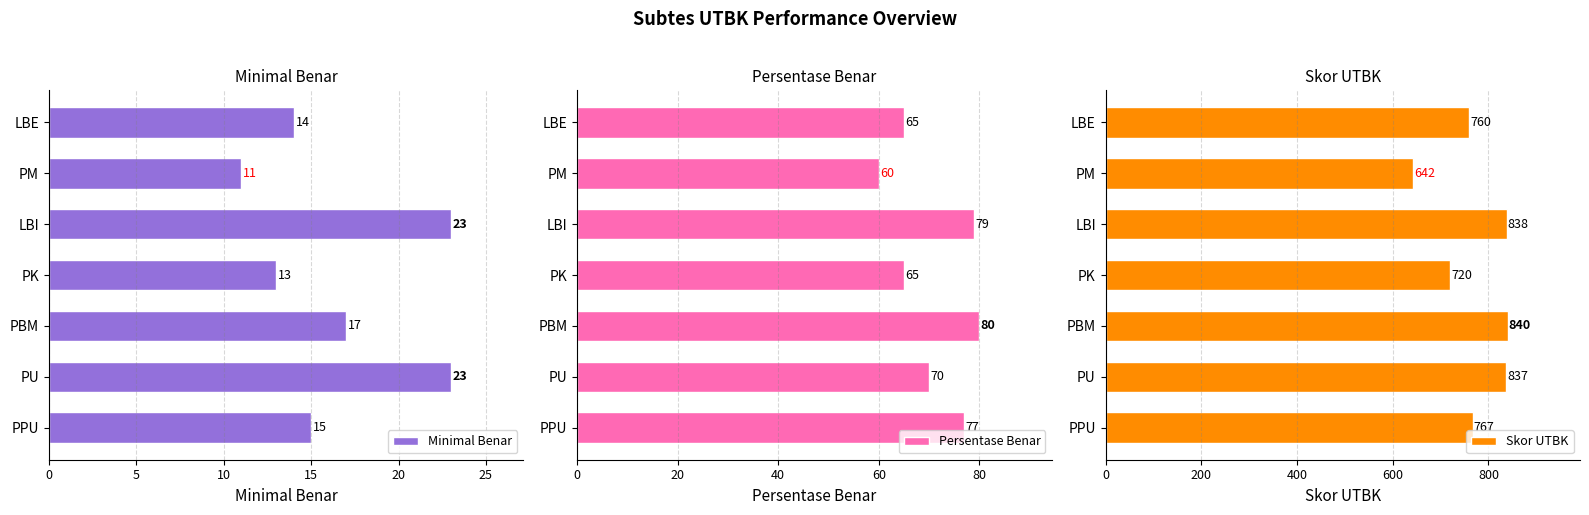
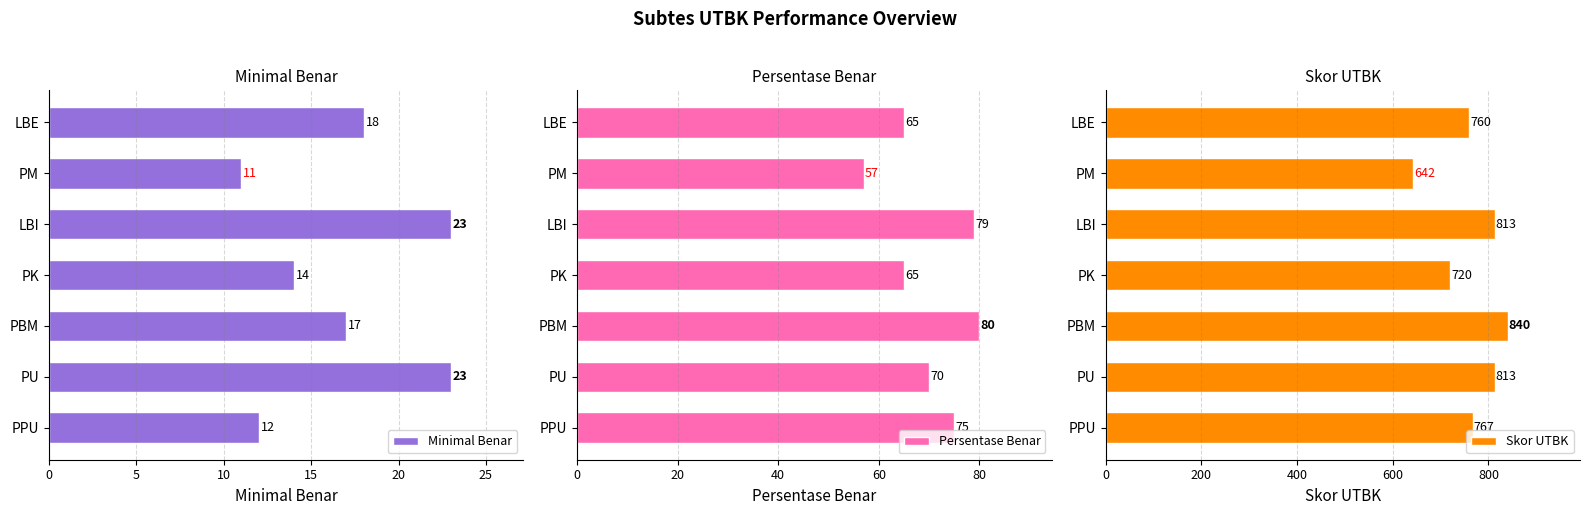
  {
    "Minimal Benar": {
-     "LBE": 14,
+     "LBE": 18,
      "PM": 11,
      "LBI": 23,
-     "PK": 13,
+     "PK": 14,
      "PBM": 17,
      "PU": 23,
-     "PPU": 15
+     "PPU": 12
    },
    "Persentase Benar": {
      "LBE": 65,
-     "PM": 60,
+     "PM": 57,
      "LBI": 79,
      "PK": 65,
      "PBM": 80,
      "PU": 70,
-     "PPU": 77
+     "PPU": 75
    },
    "Skor UTBK": {
      "LBE": 760,
      "PM": 642,
-     "LBI": 838,
+     "LBI": 813,
      "PK": 720,
      "PBM": 840,
-     "PU": 837
+     "PU": 813
    }
  }
